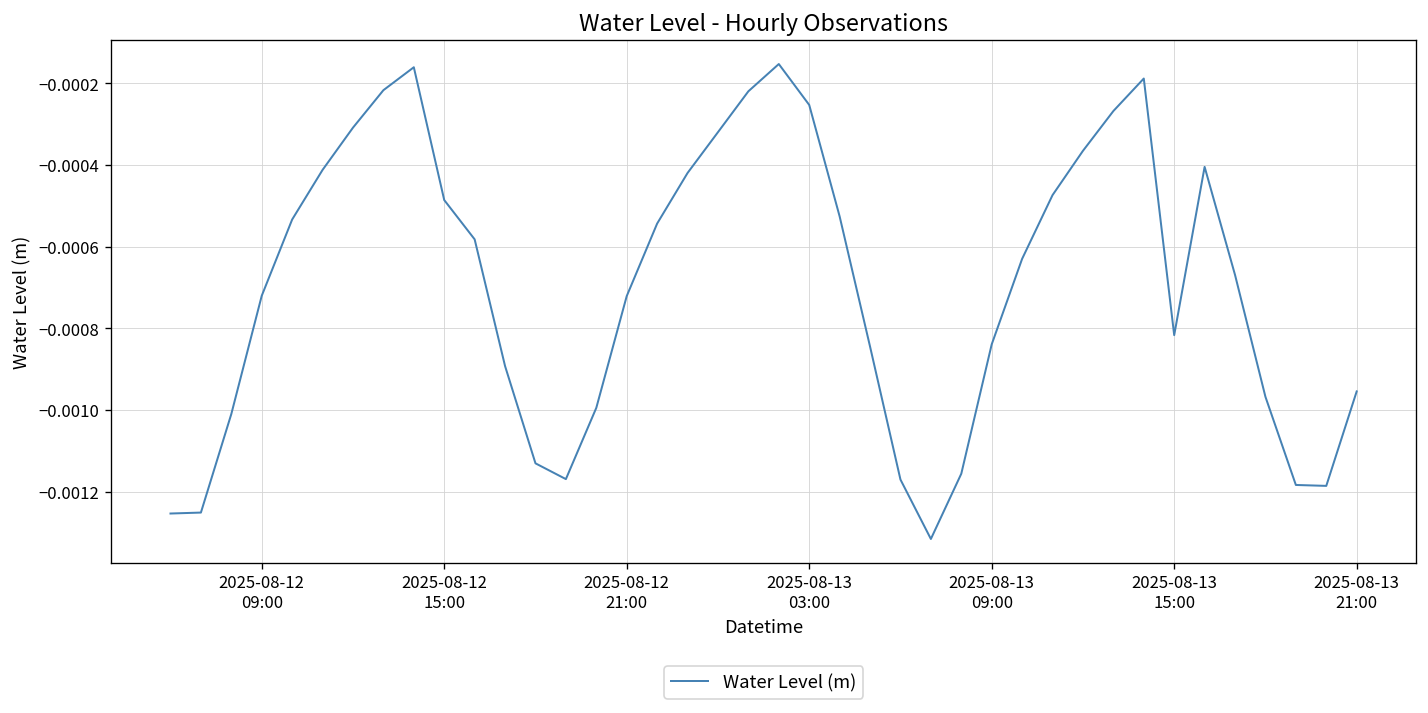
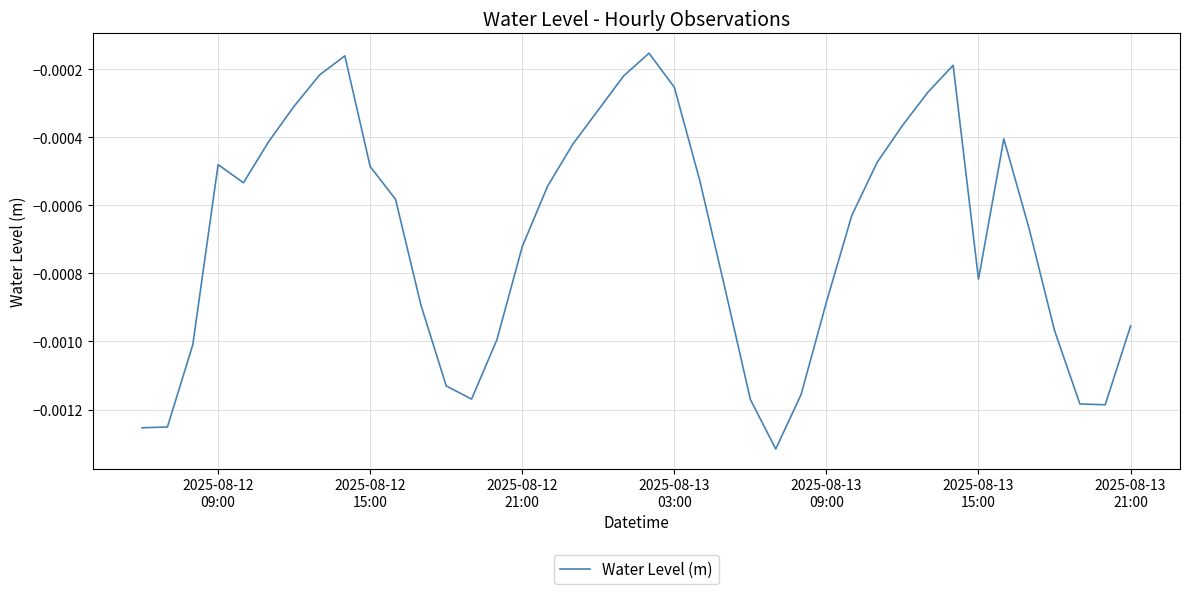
  {
-   "2025-08-12 09:00": -0.00072,
+   "2025-08-12 09:00": -0.00048,
    "2025-08-12 15:00": -0.00049,
    "2025-08-12 21:00": -0.00072,
    "2025-08-13 03:00": -0.00025,
-   "2025-08-13 09:00": -0.00084,
+   "2025-08-13 09:00": -0.00088,
    "2025-08-13 15:00": -0.00082,
    "2025-08-13 21:00": -0.00095
  }
